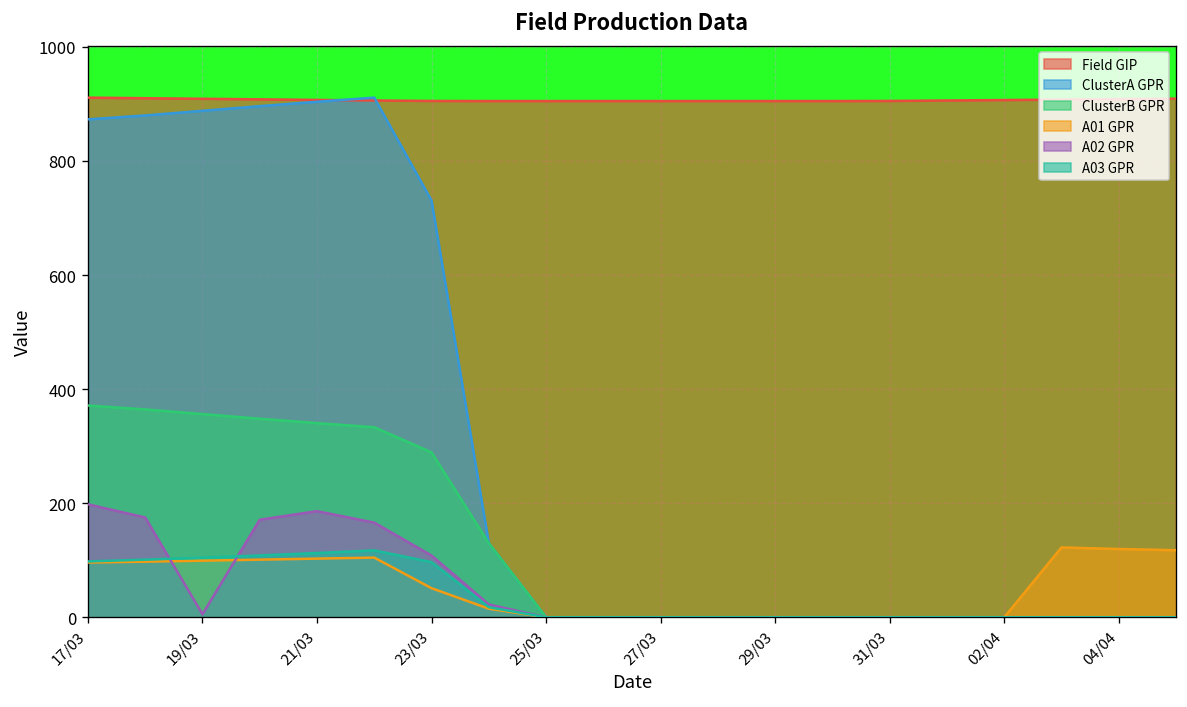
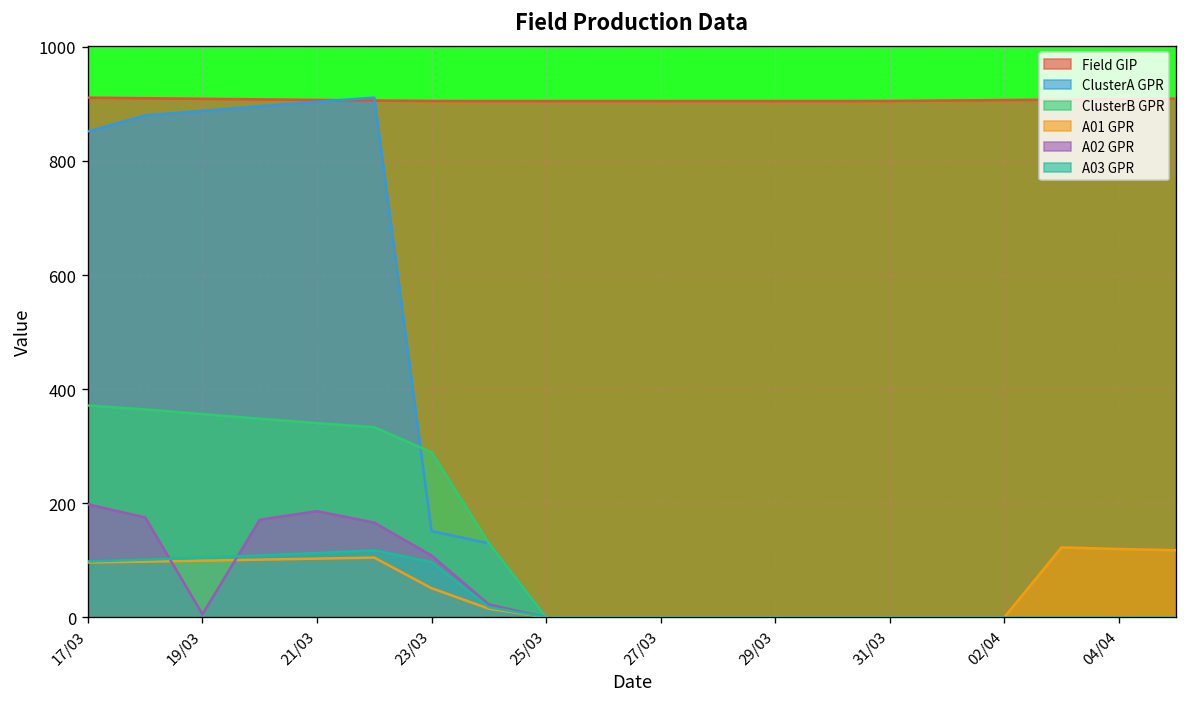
  {
    "Field GIP": {
      "17/03": 910,
      "19/03": 910,
      "23/03": 910,
      "25/03": 900,
      "27/03": 900,
      "29/03": 900,
      "31/03": 910,
      "02/04": 910
    },
    "ClusterA GPR": {
-     "17/03": 870,
+     "17/03": 850,
      "19/03": 890,
-     "23/03": 730
+     "23/03": 150
    },
    "A01 GPR": {
      "19/03": 100,
      "21/03": 100,
      "23/03": 50,
      "04/04": 120
    },
    "A02 GPR": {
      "17/03": 200,
      "19/03": 10,
      "21/03": 190,
      "23/03": 110
    }
  }
